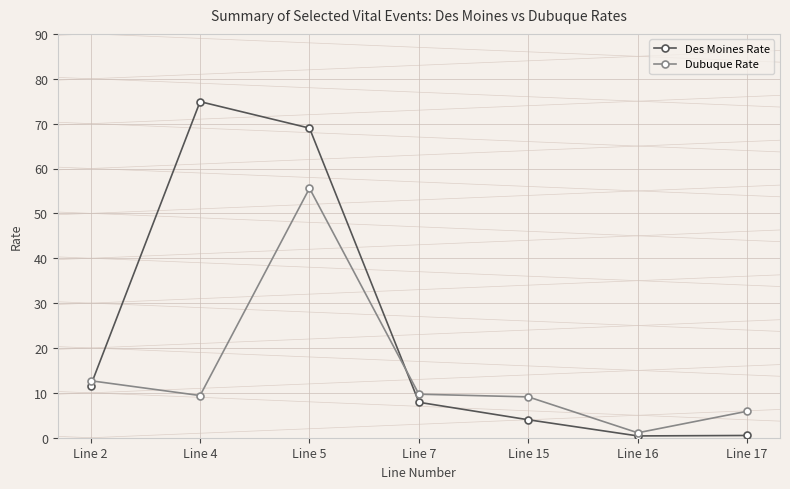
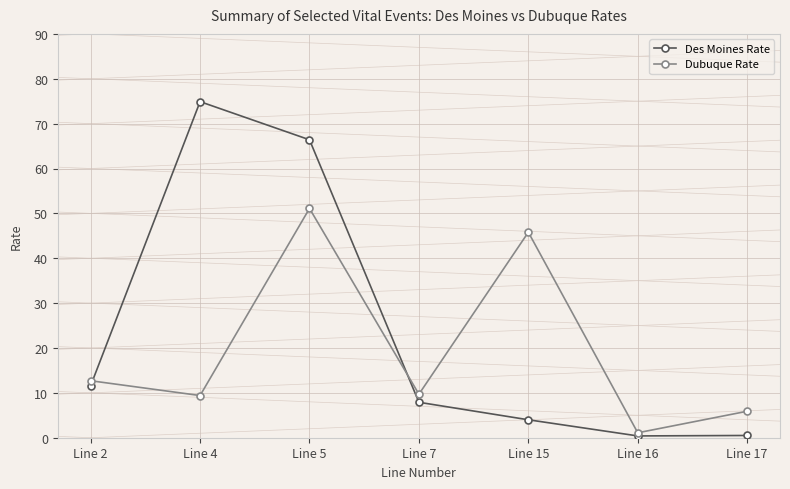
  {
    "Des Moines Rate": {
      "Line 2": 12,
      "Line 4": 75,
-     "Line 5": 69,
+     "Line 5": 66,
      "Line 7": 8,
      "Line 15": 4,
      "Line 16": 0,
      "Line 17": 1
    },
    "Dubuque Rate": {
      "Line 2": 13,
      "Line 4": 9,
-     "Line 5": 56,
+     "Line 5": 51,
      "Line 7": 10,
-     "Line 15": 9,
+     "Line 15": 46,
      "Line 16": 1,
      "Line 17": 6
    }
  }
